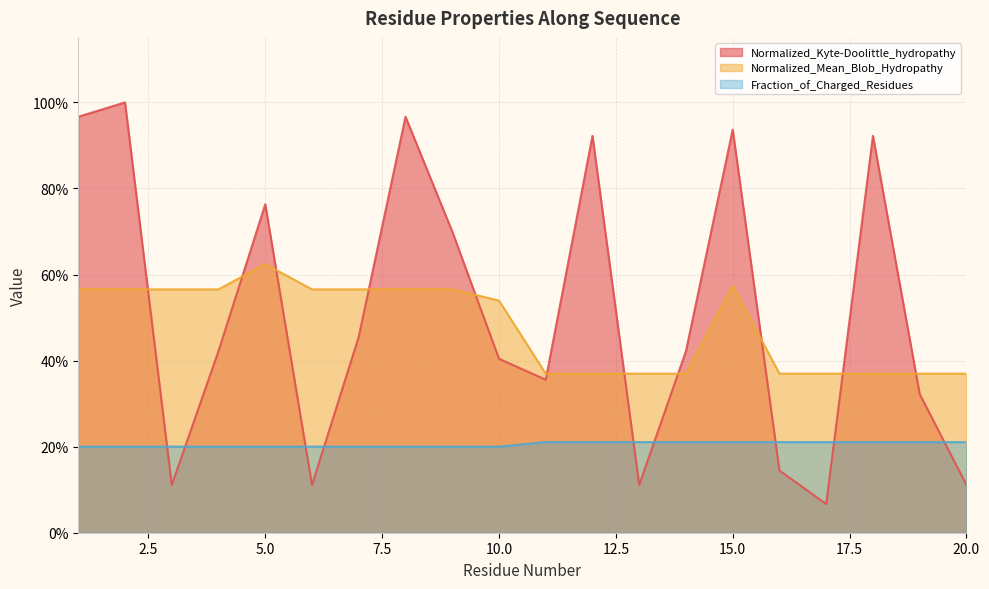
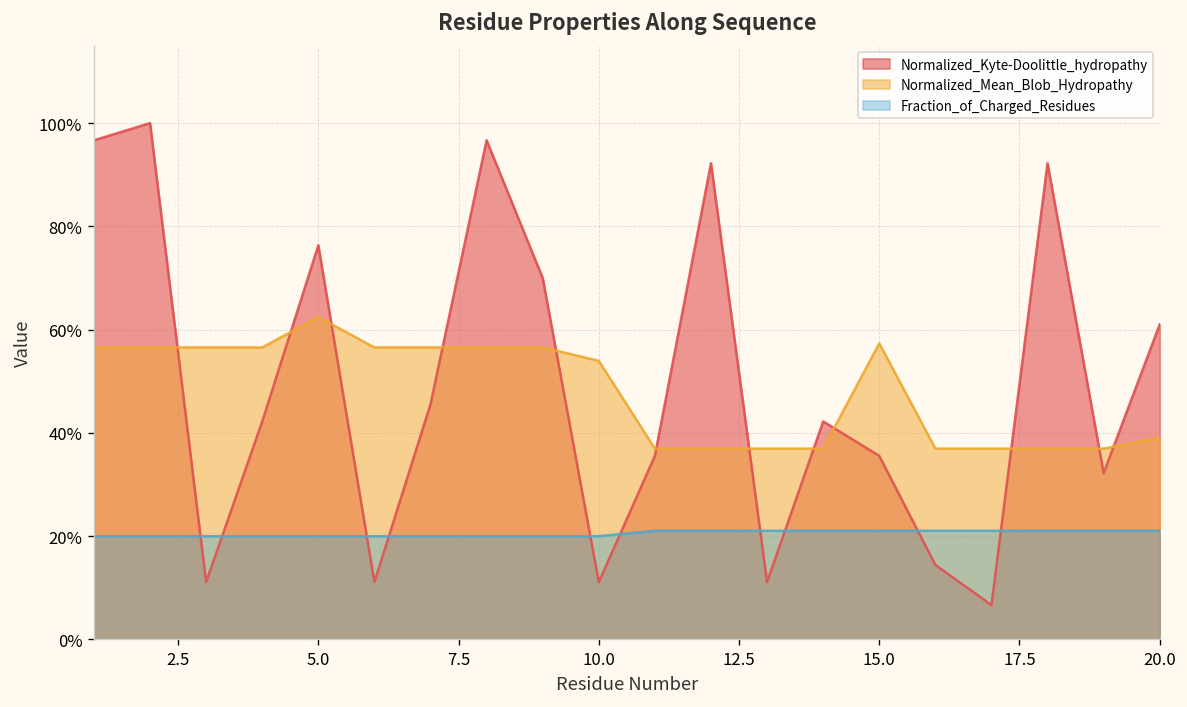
  {
    "Normalized_Kyte-Doolittle_hydropathy": {
      "5.0": "76%",
-     "10.0": "40%",
-     "15.0": "94%",
-     "20.0": "11%"
+     "10.0": "11%",
+     "15.0": "36%",
+     "20.0": "61%"
    },
    "Normalized_Mean_Blob_Hydropathy": {
      "5.0": "62%",
      "10.0": "54%",
      "15.0": "57%",
-     "20.0": "37%"
+     "20.0": "39%"
    },
    "Fraction_of_Charged_Residues": {
      "5.0": "20%",
      "10.0": "20%",
      "15.0": "21%",
      "20.0": "21%"
    }
  }
